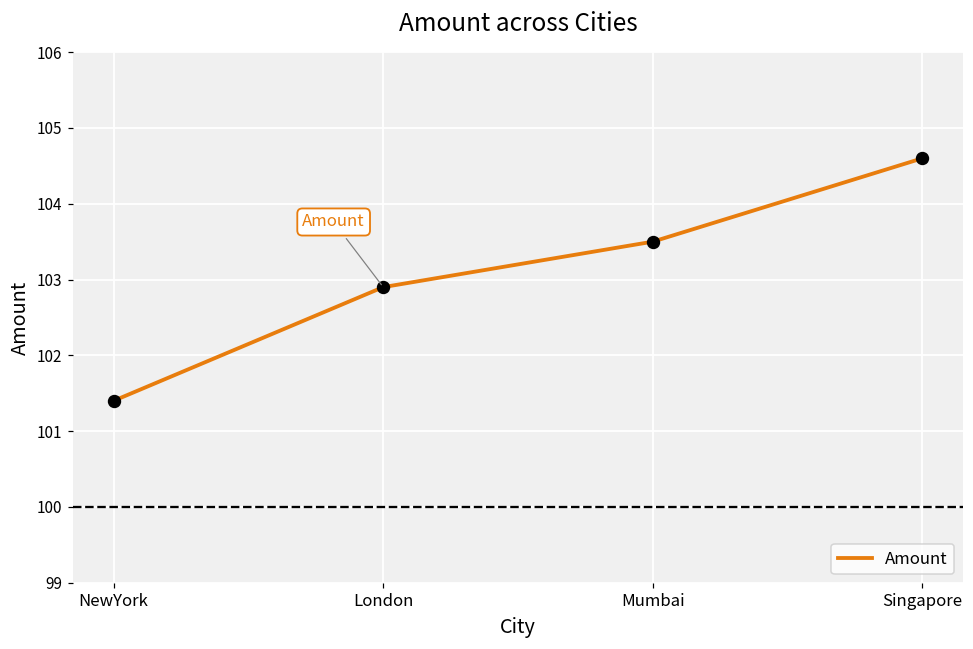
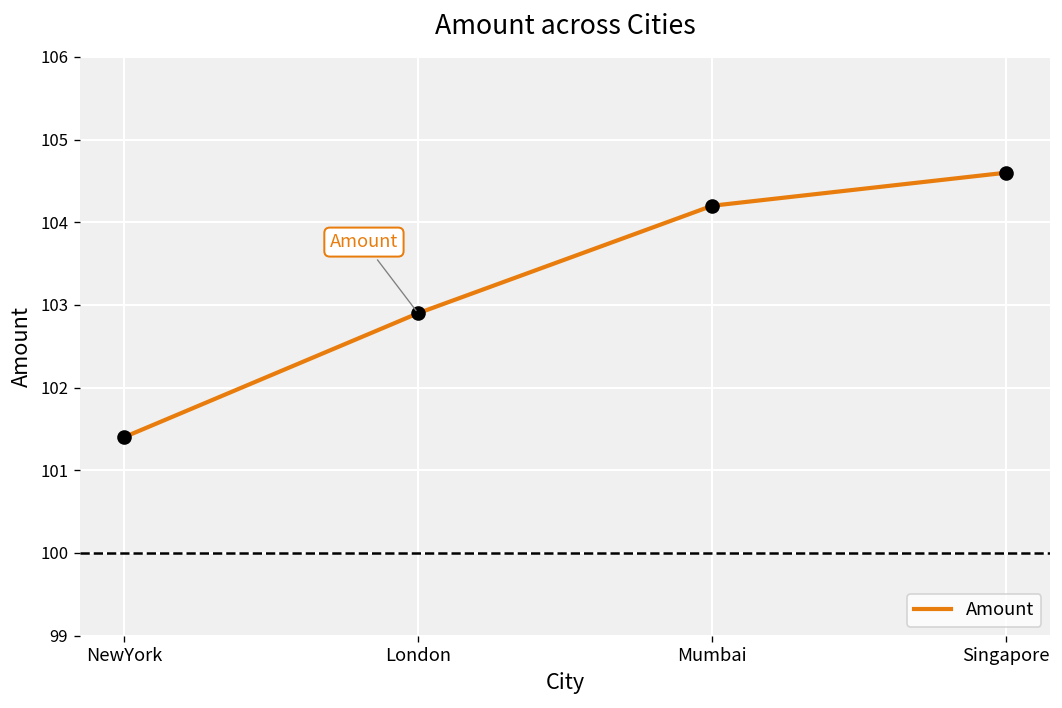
  {
    "NewYork": 101.4,
    "London": 102.9,
-   "Mumbai": 103.5,
+   "Mumbai": 104.2,
    "Singapore": 104.6
  }
